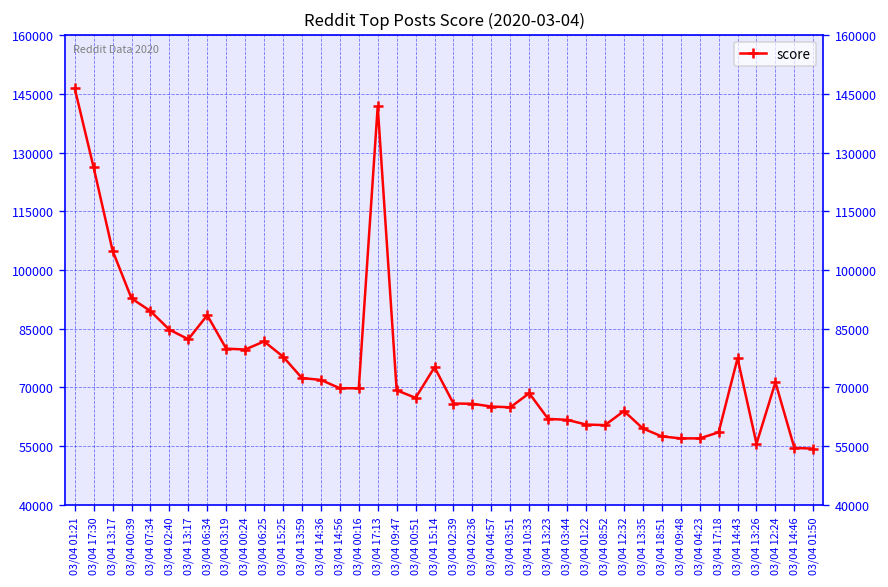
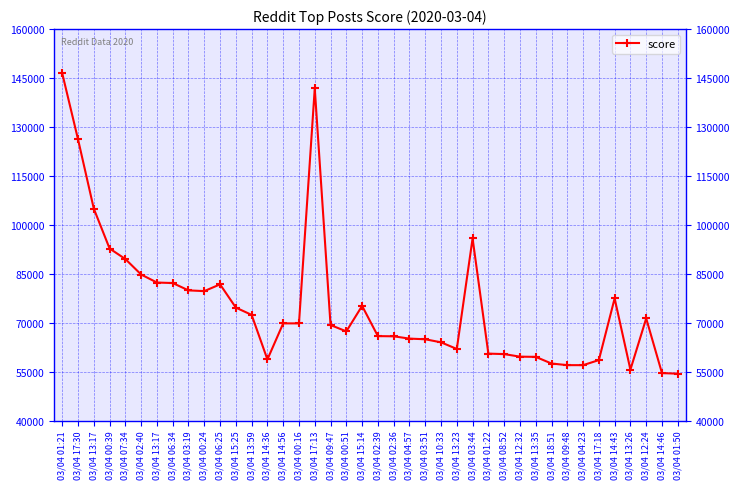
  {
    "03/04 01:21": 146000,
    "03/04 17:30": 126000,
    "03/04 00:39": 93000,
    "03/04 07:34": 90000,
    "03/04 02:40": 85000,
-   "03/04 06:34": 88000,
+   "03/04 06:34": 82000,
    "03/04 03:19": 80000,
    "03/04 00:24": 80000,
    "03/04 06:25": 82000,
-   "03/04 15:25": 78000,
+   "03/04 15:25": 75000,
    "03/04 13:59": 72000,
-   "03/04 14:36": 72000,
+   "03/04 14:36": 59000,
    "03/04 14:56": 70000,
    "03/04 00:16": 70000,
    "03/04 17:13": 142000,
    "03/04 09:47": 69000,
    "03/04 00:51": 67000,
    "03/04 15:14": 75000,
    "03/04 02:39": 66000,
    "03/04 02:36": 66000,
    "03/04 04:57": 65000,
    "03/04 03:51": 65000,
-   "03/04 10:33": 69000,
+   "03/04 10:33": 64000,
    "03/04 13:23": 62000,
-   "03/04 03:44": 62000,
+   "03/04 03:44": 96000,
    "03/04 01:22": 61000,
    "03/04 08:52": 60000,
-   "03/04 12:32": 64000,
+   "03/04 12:32": 60000,
    "03/04 13:35": 60000,
    "03/04 18:51": 57000,
    "03/04 09:48": 57000,
    "03/04 04:23": 57000,
    "03/04 17:18": 59000,
    "03/04 14:43": 77000,
    "03/04 13:26": 56000,
    "03/04 12:24": 71000,
    "03/04 14:46": 55000,
    "03/04 01:50": 54000
  }
